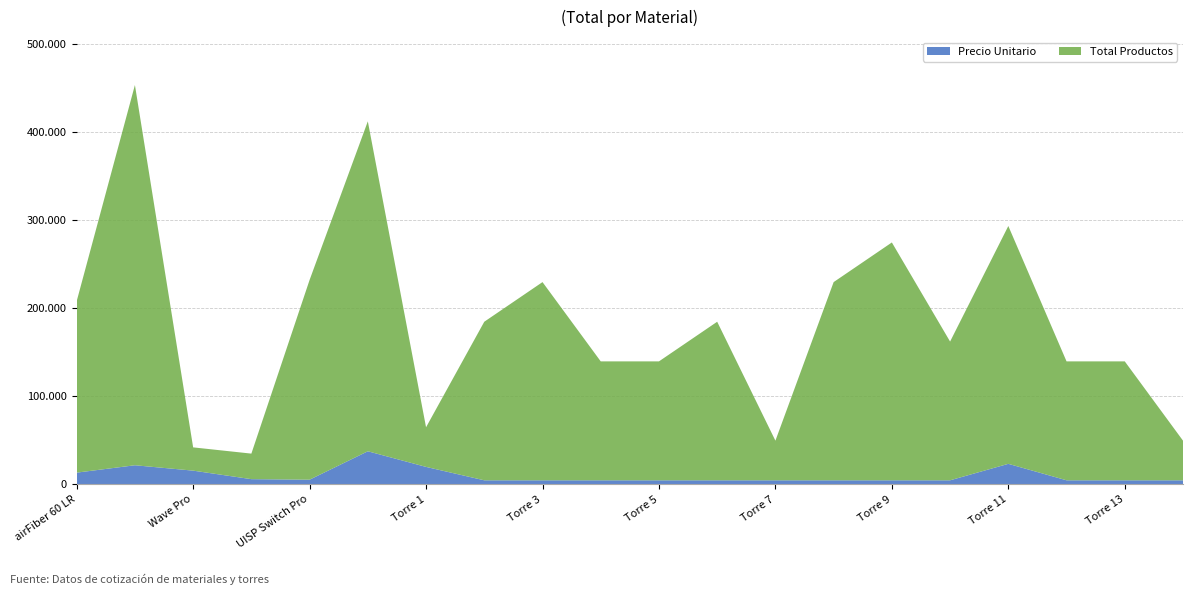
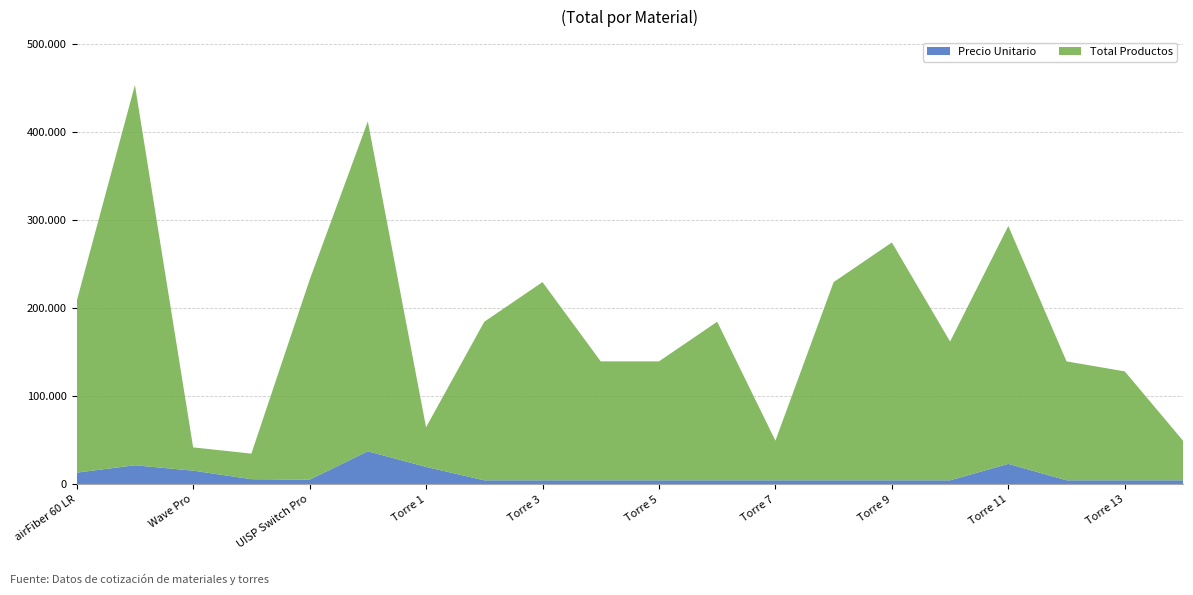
  {
    "Precio Unitario": {
      "airFiber 60 LR": 10,
      "Wave Pro": 20,
      "UISP Switch Pro": 10,
      "Torre 1": 20,
      "Torre 3": 0,
      "Torre 5": 0,
      "Torre 7": 0,
      "Torre 9": 0,
      "Torre 11": 20,
      "Torre 13": 0
    },
    "Total Productos": {
      "airFiber 60 LR": 190,
      "Wave Pro": 30,
      "UISP Switch Pro": 230,
      "Torre 1": 50,
      "Torre 3": 230,
      "Torre 5": 140,
      "Torre 7": 50,
      "Torre 9": 270,
      "Torre 11": 270,
-     "Torre 13": 140
+     "Torre 13": 120
    }
  }
